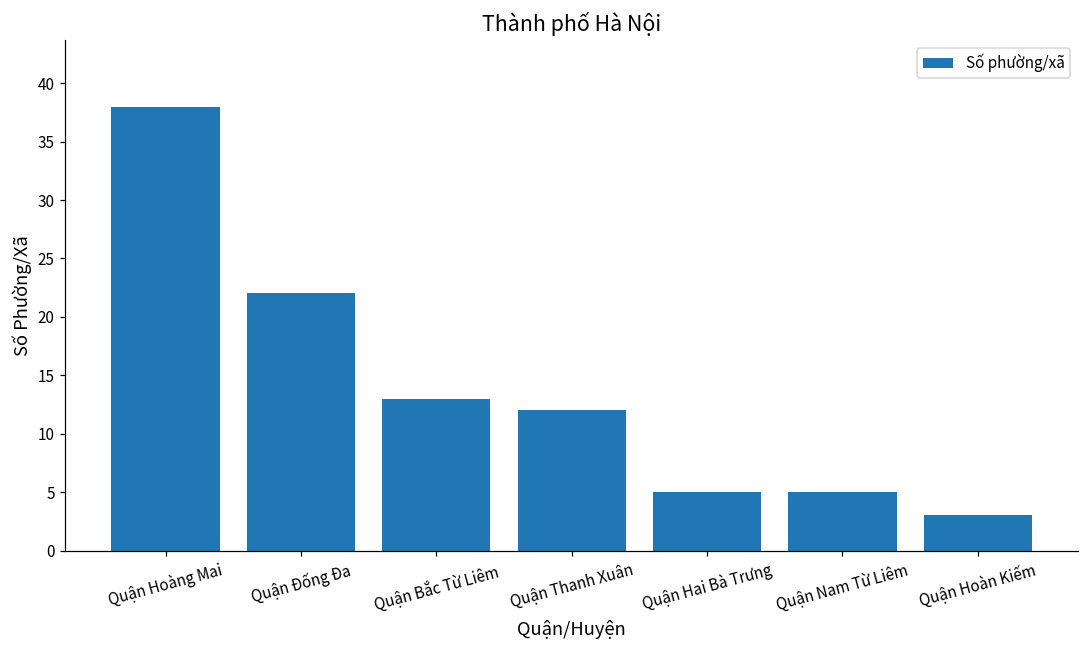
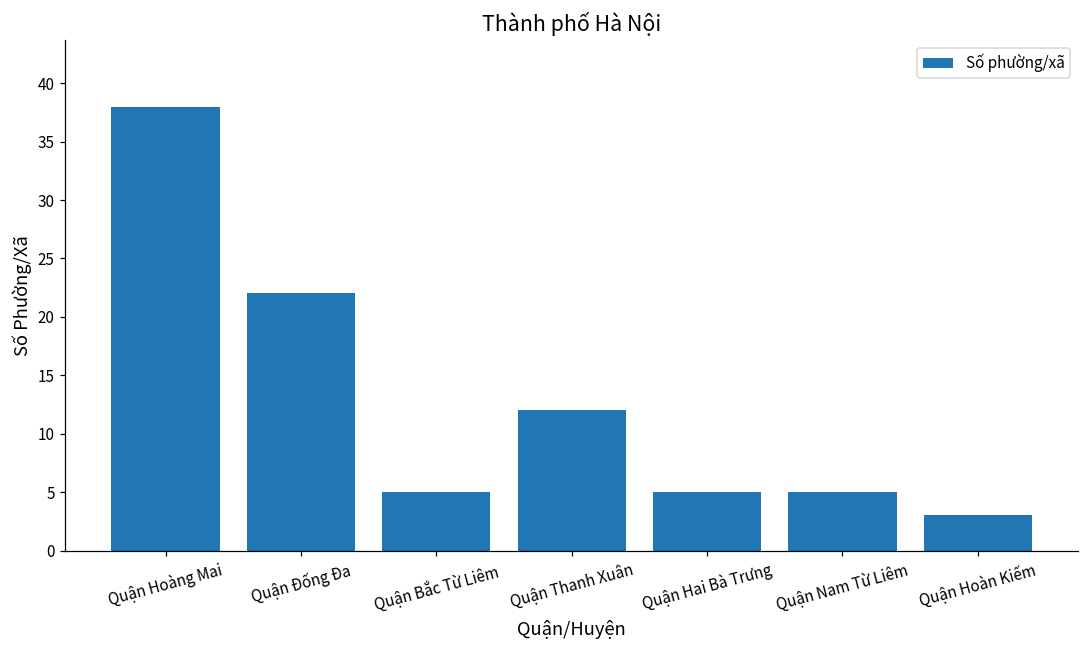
  {
    "Quận Hoàng Mai": 38,
    "Quận Đống Đa": 22,
-   "Quận Bắc Từ Liêm": 13,
+   "Quận Bắc Từ Liêm": 5,
    "Quận Thanh Xuân": 12,
    "Quận Hai Bà Trưng": 5,
    "Quận Nam Từ Liêm": 5,
    "Quận Hoàn Kiếm": 3
  }
